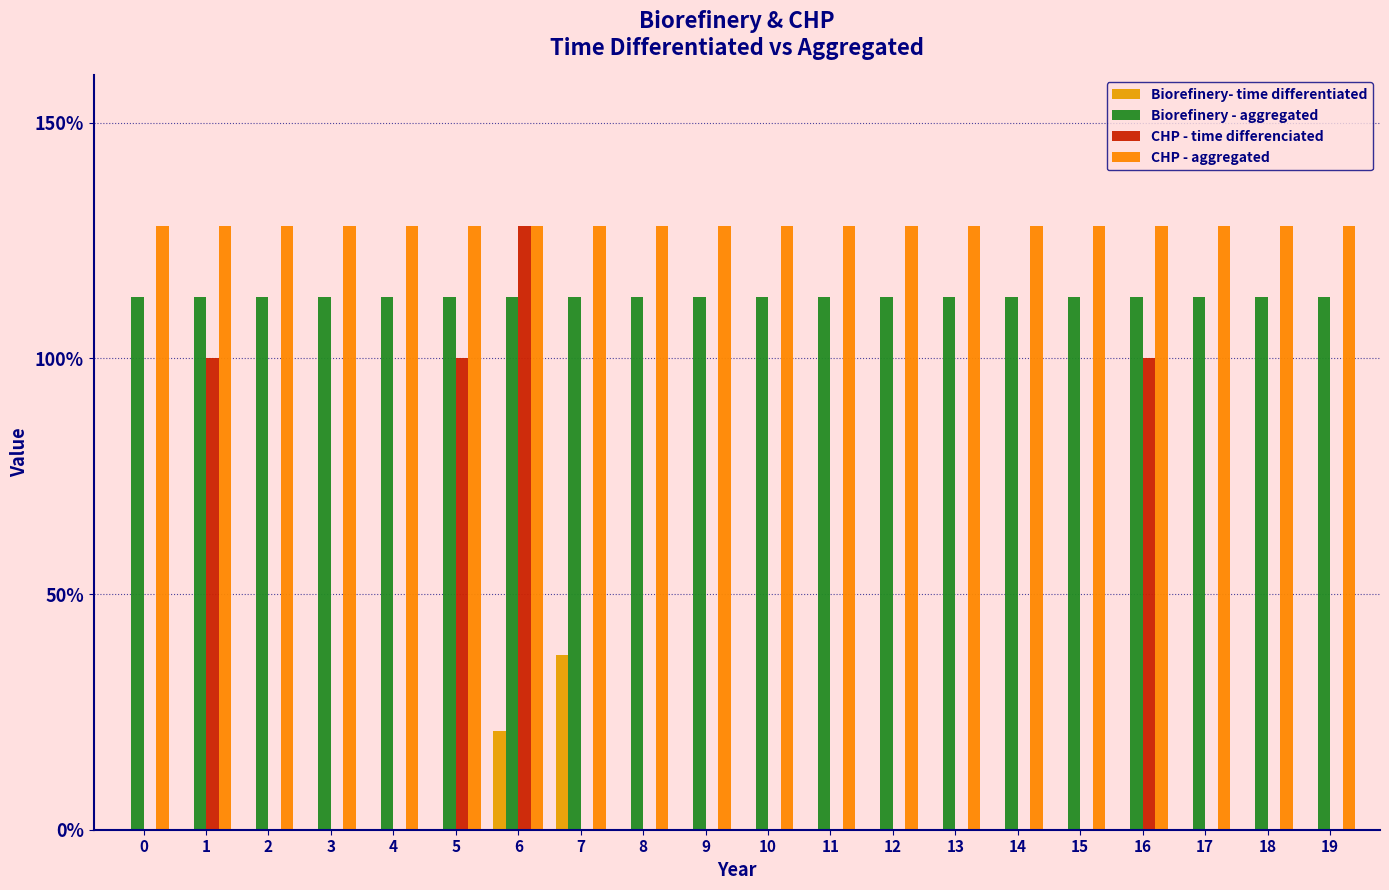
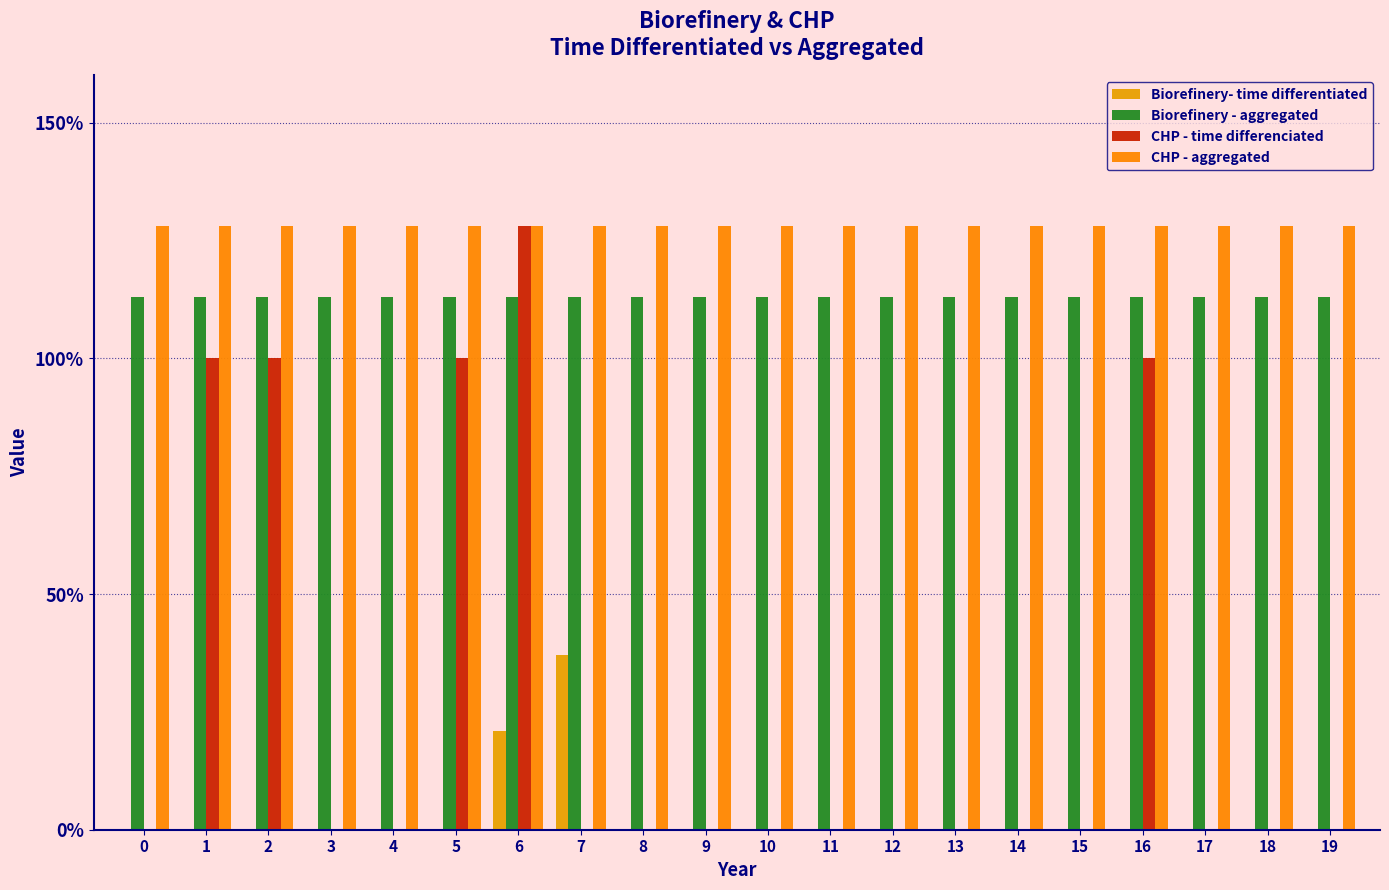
  {
    "Biorefinery - aggregated": {
      "0": "113%",
      "1": "113%",
      "2": "113%",
      "3": "113%",
      "4": "113%",
      "5": "113%",
      "6": "113%",
      "7": "113%",
      "8": "113%",
      "9": "113%",
      "10": "113%",
      "11": "113%",
      "12": "113%",
      "13": "113%",
      "14": "113%",
      "15": "113%",
      "16": "113%",
      "17": "113%",
      "18": "113%",
      "19": "113%"
    },
    "CHP - time differenciated": {
      "0": "0%",
      "1": "100%",
-     "2": "0%",
+     "2": "100%",
      "3": "0%",
      "4": "0%",
      "5": "100%",
      "6": "128%",
      "7": "0%",
      "8": "0%",
      "9": "0%",
      "10": "0%",
      "11": "0%",
      "12": "0%",
      "13": "0%",
      "14": "0%",
      "15": "0%",
      "16": "100%",
      "17": "0%",
      "18": "0%",
      "19": "0%"
    }
  }
